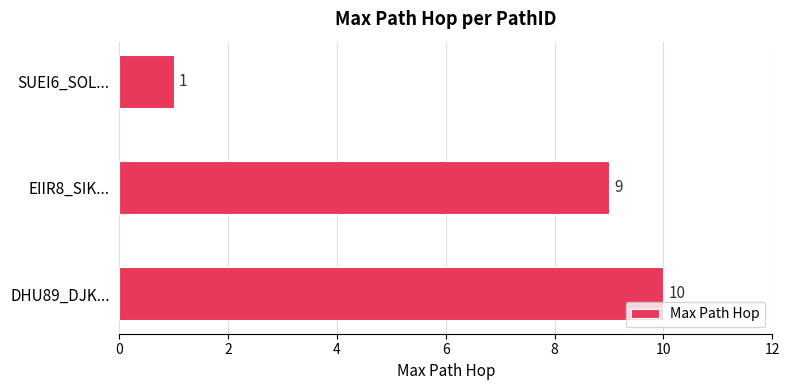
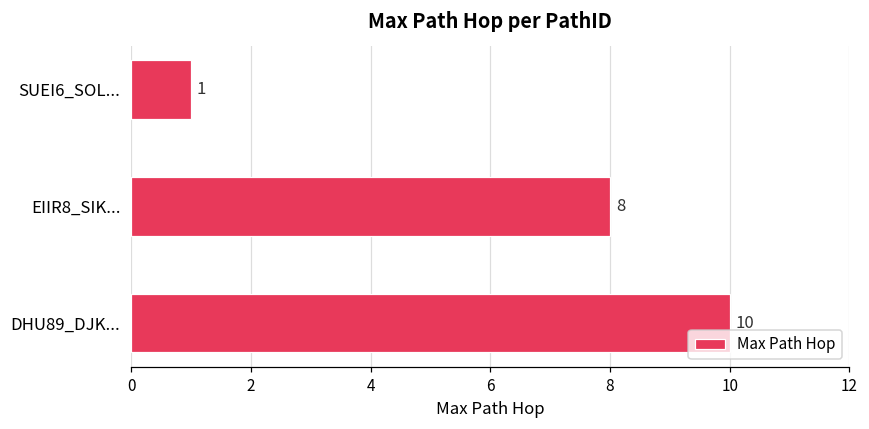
  {
    "SUEI6_SOL...": 1,
-   "EIIR8_SIK...": 9
+   "EIIR8_SIK...": 8
  }
